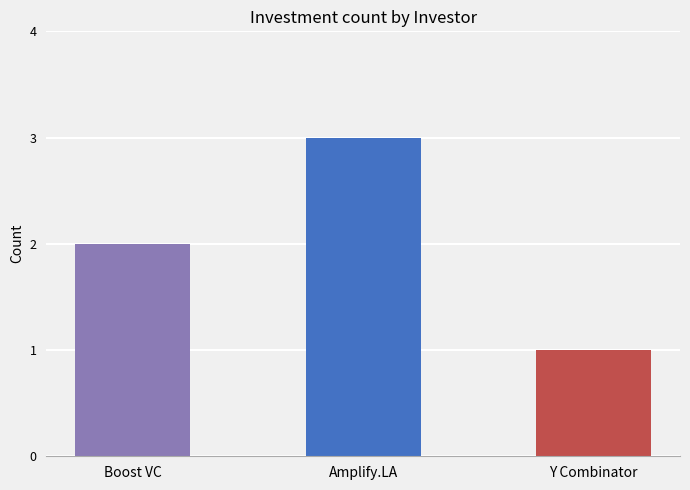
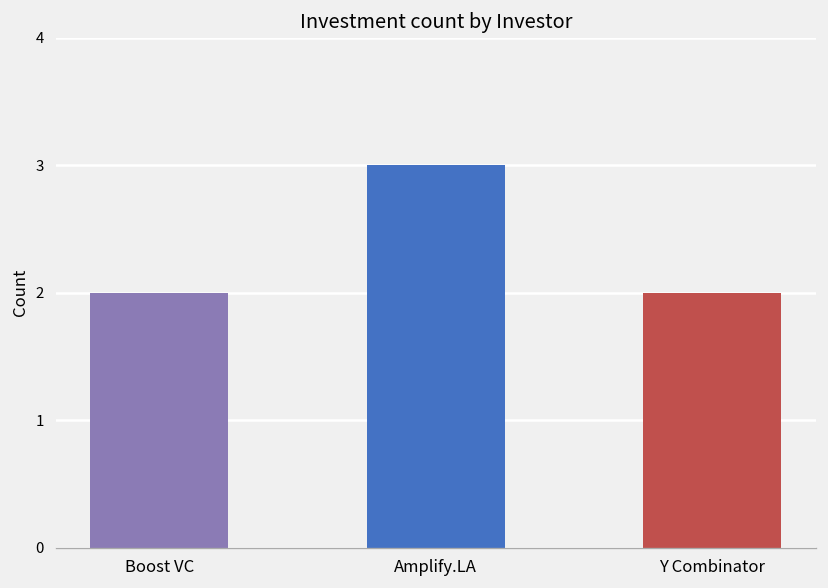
  {
    "Boost VC": 2,
    "Amplify.LA": 3,
-   "Y Combinator": 1
+   "Y Combinator": 2
  }
